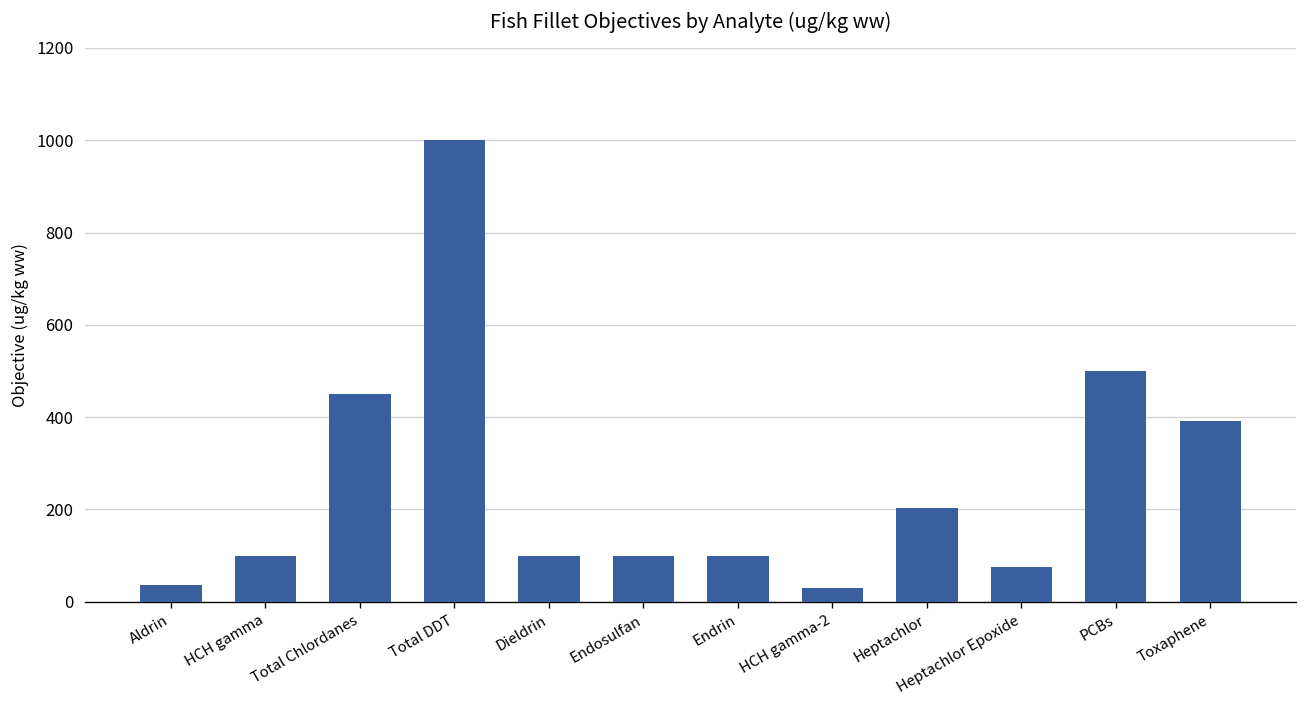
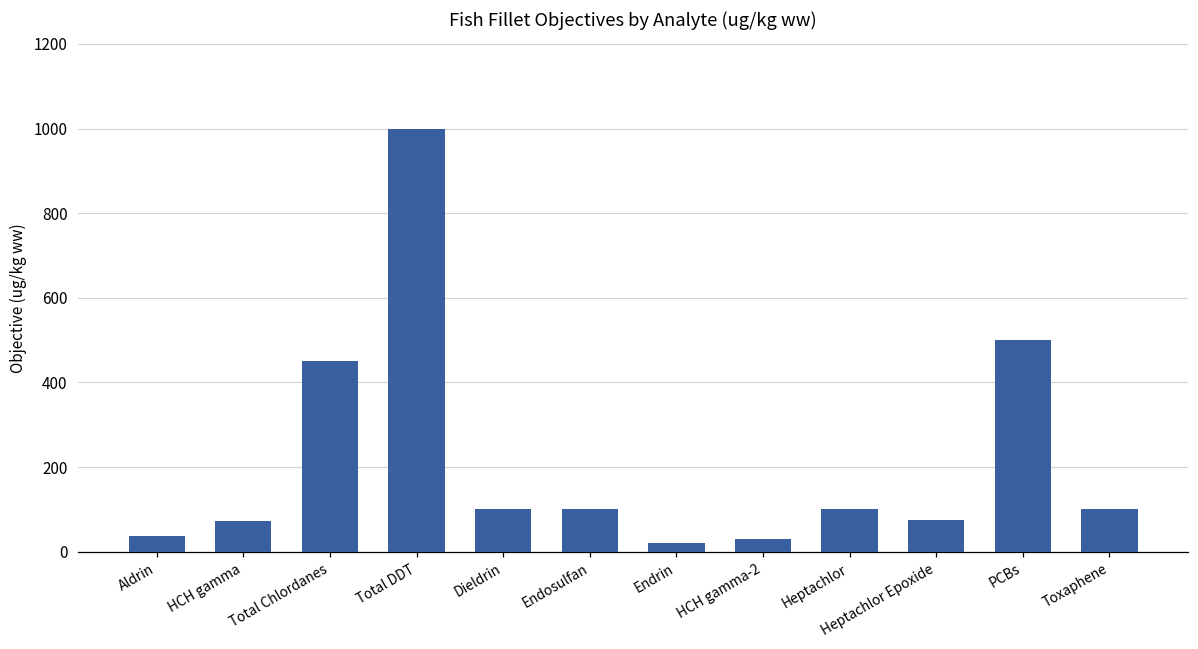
  {
    "Aldrin": 40,
-   "HCH gamma": 100,
+   "HCH gamma": 70,
    "Total Chlordanes": 450,
    "Total DDT": 1000,
    "Dieldrin": 100,
    "Endosulfan": 100,
-   "Endrin": 100,
+   "Endrin": 20,
    "HCH gamma-2": 30,
-   "Heptachlor": 200,
+   "Heptachlor": 100,
    "Heptachlor Epoxide": 80,
    "PCBs": 500,
-   "Toxaphene": 390
+   "Toxaphene": 100
  }
